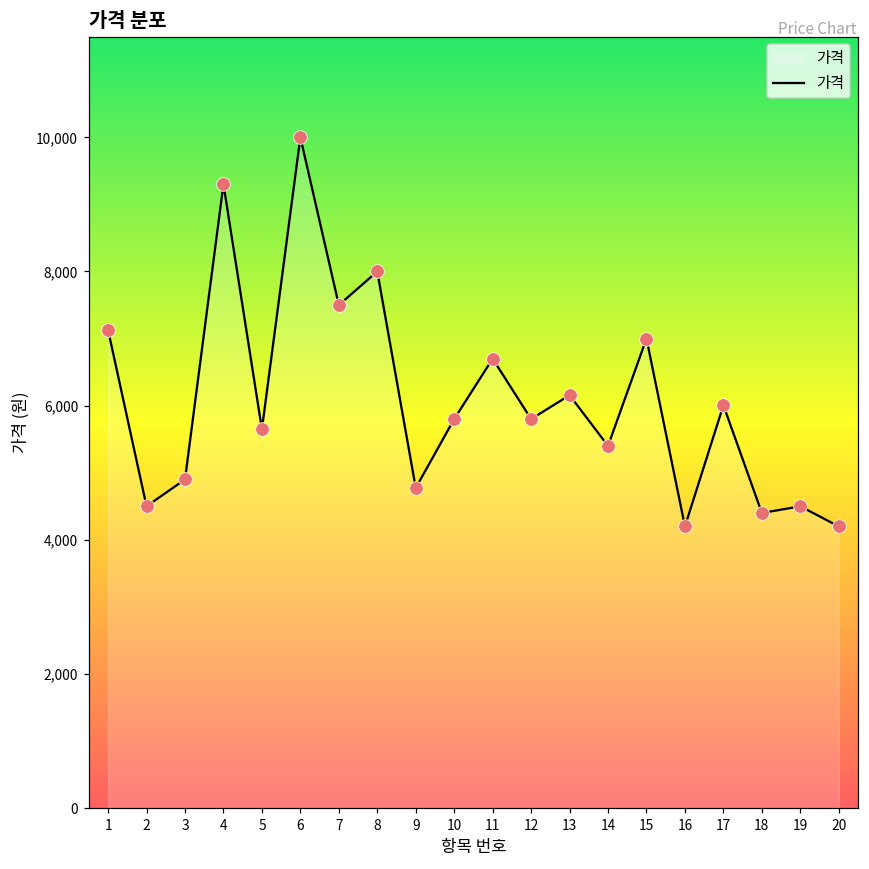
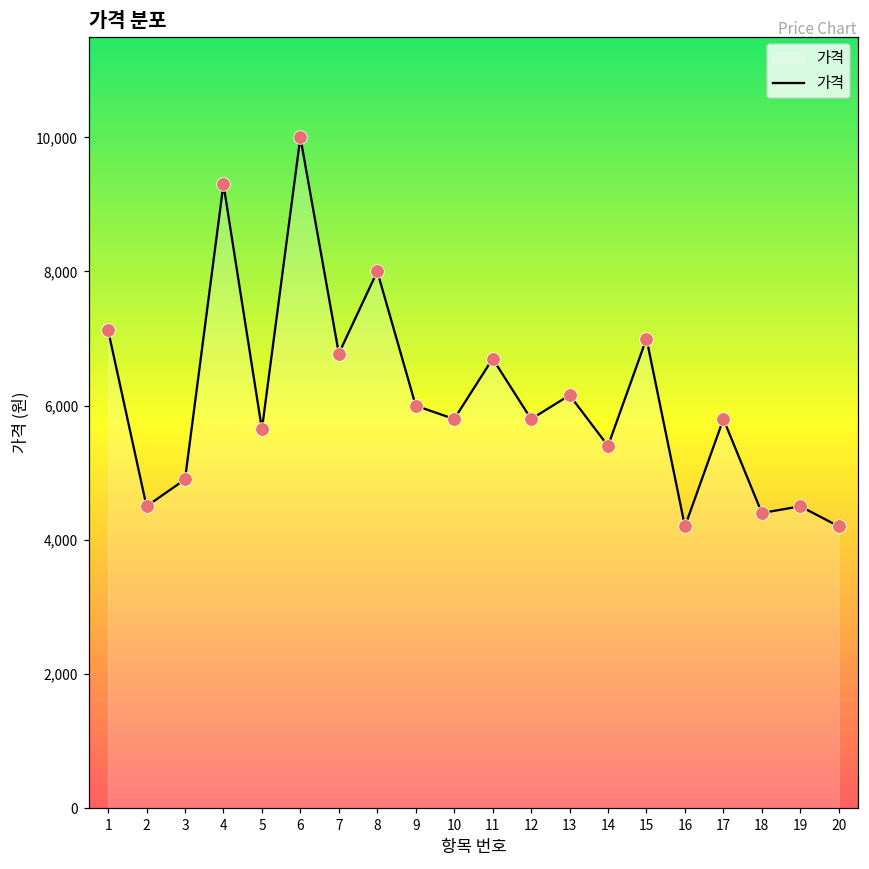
  {
    "1": "7,100",
    "2": "4,500",
    "3": "4,900",
    "4": "9,300",
    "5": "5,600",
    "6": "10,000",
-   "7": "7,500",
+   "7": "6,800",
    "8": "8,000",
-   "9": "4,800",
+   "9": "6,000",
    "10": "5,800",
    "11": "6,700",
    "12": "5,800",
    "13": "6,200",
    "14": "5,400",
    "15": "7,000",
    "16": "4,200",
-   "17": "6,000",
+   "17": "5,800",
    "18": "4,400",
    "19": "4,500",
    "20": "4,200"
  }
